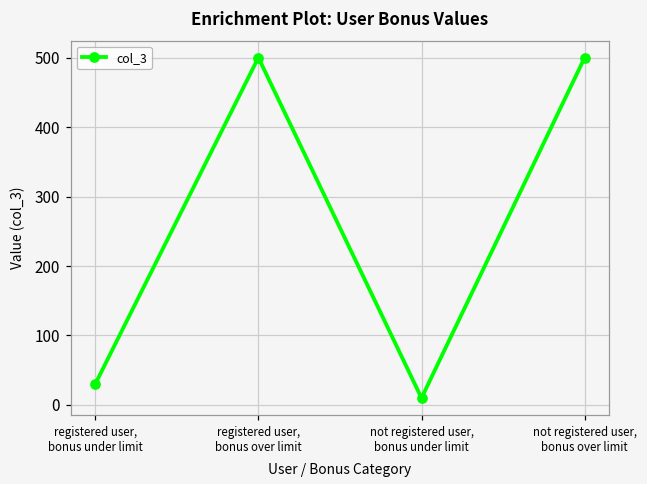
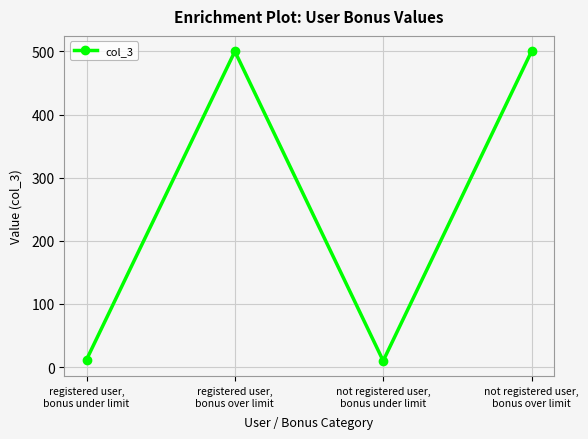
  {
-   "registered user, bonus under limit": 30,
+   "registered user, bonus under limit": 10,
    "registered user, bonus over limit": 500,
    "not registered user, bonus under limit": 10,
    "not registered user, bonus over limit": 500
  }
